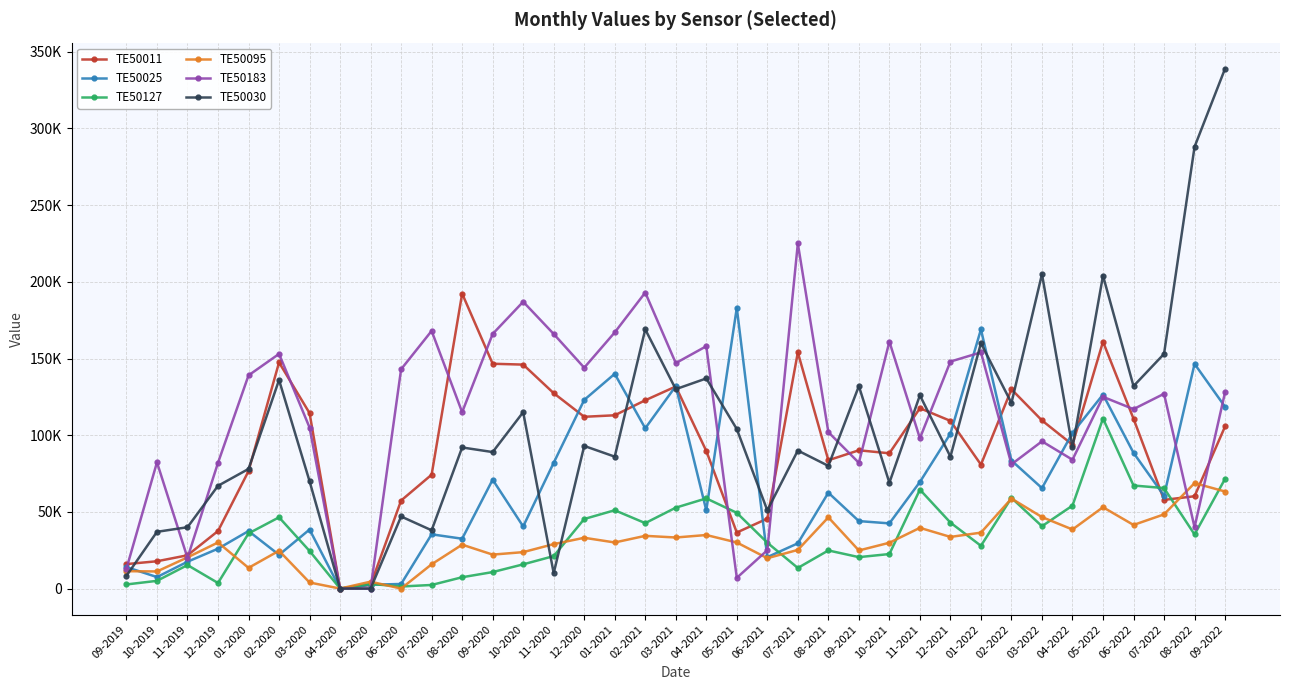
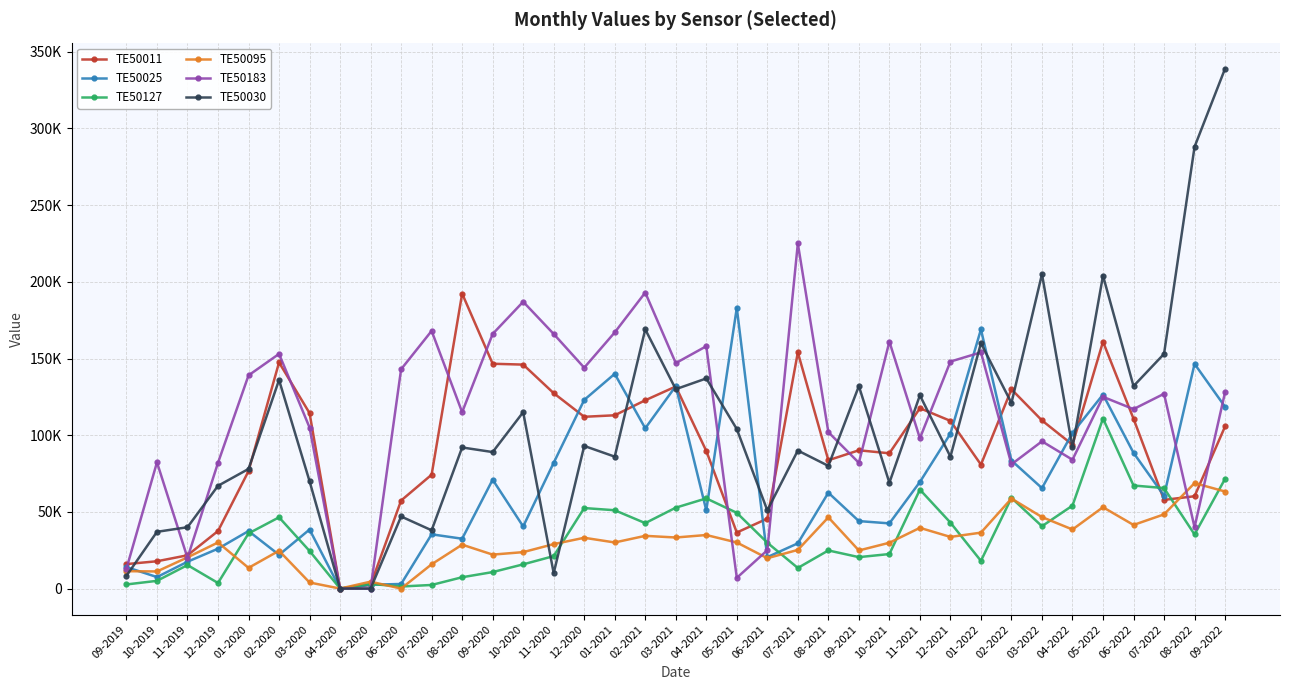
  {
    "TE50011": {
      "09-2019": 16000,
      "10-2019": 18000,
      "12-2019": 38000,
      "02-2020": 147000,
      "03-2020": 114000,
      "06-2020": 57000,
      "07-2020": 74000,
      "08-2020": 192000,
      "09-2020": 147000,
      "10-2020": 146000,
      "11-2020": 127000,
      "12-2020": 112000,
      "01-2021": 113000,
      "02-2021": 123000,
      "04-2021": 90000,
      "05-2021": 37000,
      "06-2021": 46000,
      "07-2021": 154000,
      "08-2021": 84000,
      "09-2021": 90000,
      "10-2021": 88000,
      "11-2021": 118000,
      "12-2021": 109000,
      "01-2022": 81000,
      "02-2022": 130000,
      "03-2022": 110000,
      "04-2022": 94000,
      "05-2022": 161000,
      "06-2022": 111000,
      "07-2022": 58000,
      "08-2022": 60000,
      "09-2022": 106000
    },
    "TE50025": {
      "10-2019": 8000,
      "11-2019": 18000,
      "12-2019": 26000,
      "02-2020": 22000,
      "03-2020": 39000,
      "07-2020": 35000,
      "08-2020": 33000,
      "09-2020": 71000,
      "10-2020": 41000,
      "11-2020": 82000,
      "12-2020": 123000,
      "01-2021": 140000,
      "02-2021": 105000,
      "04-2021": 51000,
      "05-2021": 183000,
      "07-2021": 30000,
      "08-2021": 63000,
      "09-2021": 44000,
      "10-2021": 43000,
      "11-2021": 70000,
      "12-2021": 101000,
      "01-2022": 169000,
      "02-2022": 84000,
      "03-2022": 66000,
      "04-2022": 102000,
      "06-2022": 89000,
      "07-2022": 61000,
      "08-2022": 147000,
      "09-2022": 119000
    },
    "TE50127": {
      "09-2019": 3000,
      "10-2019": 5000,
      "11-2019": 15000,
      "12-2019": 4000,
      "02-2020": 46000,
      "03-2020": 25000,
      "07-2020": 2000,
      "08-2020": 7000,
      "09-2020": 11000,
      "10-2020": 16000,
      "11-2020": 21000,
-     "12-2020": 45000,
+     "12-2020": 52000,
      "01-2021": 51000,
      "02-2021": 43000,
      "03-2021": 53000,
      "04-2021": 59000,
      "05-2021": 49000,
      "06-2021": 30000,
      "07-2021": 13000,
      "08-2021": 25000,
      "09-2021": 20000,
      "10-2021": 23000,
      "11-2021": 65000,
      "12-2021": 43000,
-     "01-2022": 28000,
+     "01-2022": 18000,
      "03-2022": 41000,
      "04-2022": 54000,
      "05-2022": 111000,
      "06-2022": 67000,
      "07-2022": 66000,
      "08-2022": 35000,
      "09-2022": 72000
    },
    "TE50095": {
      "09-2019": 11000,
      "10-2019": 11000,
      "12-2019": 30000,
      "01-2020": 14000,
      "02-2020": 25000,
      "03-2020": 4000,
      "07-2020": 16000,
      "08-2020": 29000,
      "09-2020": 22000,
      "10-2020": 24000,
      "11-2020": 29000,
      "12-2020": 33000,
      "01-2021": 30000,
      "02-2021": 34000,
      "03-2021": 33000,
      "04-2021": 35000,
      "05-2021": 30000,
      "07-2021": 25000,
      "08-2021": 46000,
      "09-2021": 25000,
      "10-2021": 30000,
      "11-2021": 40000,
      "12-2021": 34000,
      "01-2022": 36000,
      "03-2022": 47000,
      "04-2022": 39000,
      "05-2022": 53000,
      "06-2022": 41000,
      "07-2022": 48000,
      "08-2022": 69000,
      "09-2022": 63000
    },
    "TE50183": {
      "10-2019": 82000,
      "12-2019": 82000,
      "01-2020": 139000,
      "02-2020": 153000,
      "03-2020": 105000,
      "06-2020": 143000,
      "07-2020": 168000,
      "08-2020": 115000,
      "09-2020": 166000,
      "10-2020": 187000,
      "11-2020": 166000,
      "12-2020": 144000,
      "01-2021": 167000,
      "02-2021": 193000,
      "03-2021": 147000,
      "04-2021": 158000,
      "05-2021": 7000,
      "06-2021": 25000,
      "07-2021": 225000,
      "08-2021": 102000,
      "09-2021": 82000,
      "10-2021": 161000,
      "11-2021": 98000,
      "12-2021": 148000,
      "01-2022": 154000,
      "02-2022": 81000,
      "03-2022": 96000,
      "04-2022": 84000,
      "06-2022": 117000,
      "07-2022": 127000,
      "08-2022": 40000,
      "09-2022": 128000
    },
    "TE50030": {
      "09-2019": 8000,
      "10-2019": 37000,
      "11-2019": 40000,
      "12-2019": 67000,
      "02-2020": 136000,
      "03-2020": 70000,
      "06-2020": 47000,
      "07-2020": 38000,
      "08-2020": 92000,
      "09-2020": 89000,
      "10-2020": 115000,
      "11-2020": 10000,
      "12-2020": 93000,
      "01-2021": 86000,
      "02-2021": 169000,
      "03-2021": 130000,
      "04-2021": 137000,
      "05-2021": 104000,
      "06-2021": 51000,
      "07-2021": 90000,
      "08-2021": 80000,
      "09-2021": 132000,
      "10-2021": 69000,
      "11-2021": 126000,
      "12-2021": 86000,
      "01-2022": 160000,
      "02-2022": 121000,
      "03-2022": 205000,
      "04-2022": 92000,
      "05-2022": 204000,
      "06-2022": 132000,
      "07-2022": 153000,
      "08-2022": 288000,
      "09-2022": 339000
    }
  }
